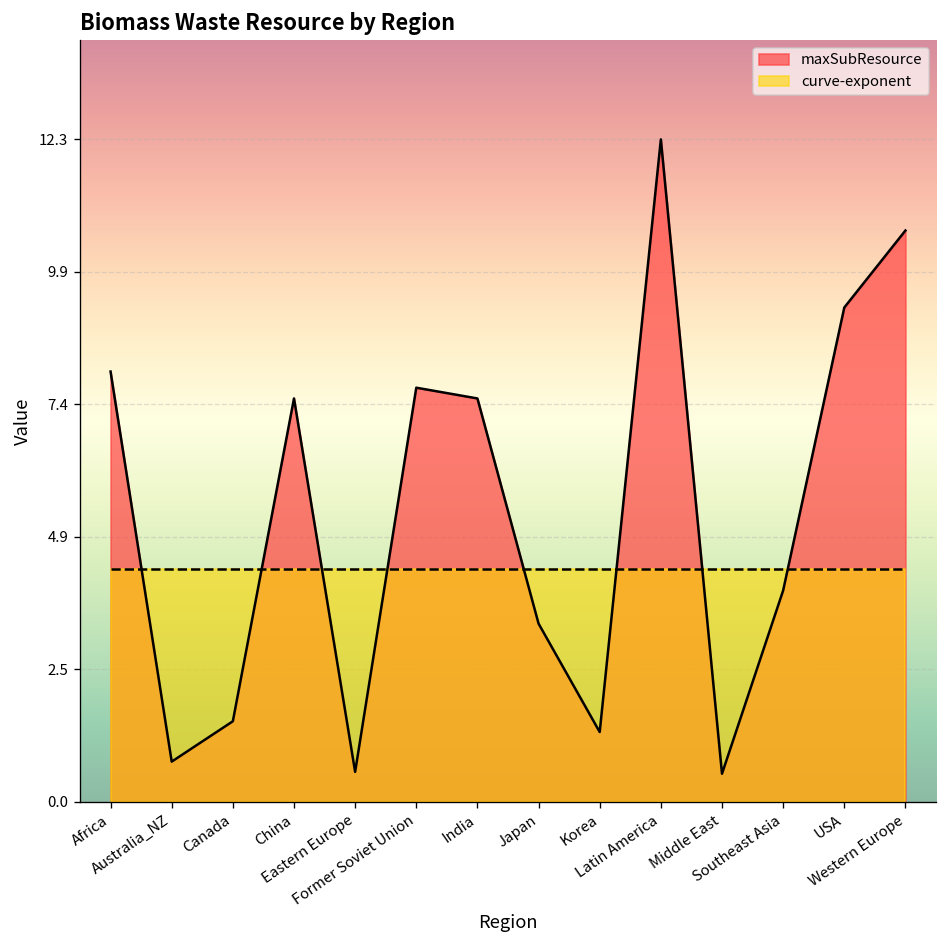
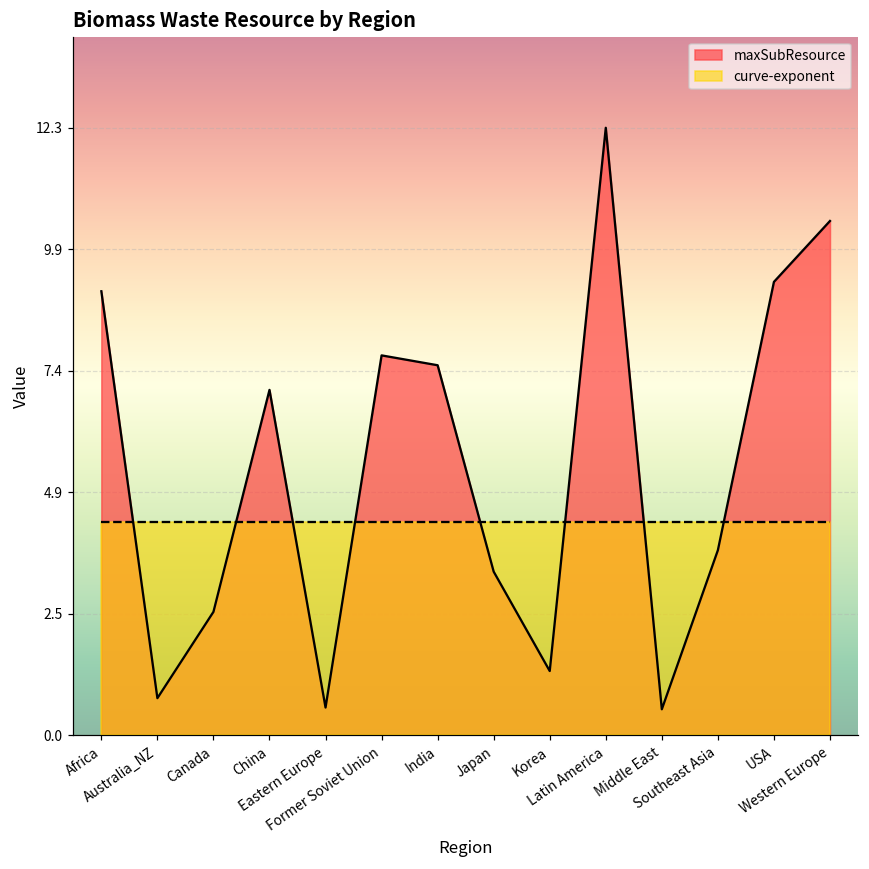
  {
    "maxSubResource": {
-     "Africa": 8,
+     "Africa": 9,
      "Australia_NZ": 0.8,
-     "Canada": 1.5,
-     "China": 7.5,
+     "Canada": 2.5,
+     "China": 7.0,
      "Eastern Europe": 0.6,
      "Former Soviet Union": 7.7,
      "India": 7.5,
      "Japan": 3.3,
      "Korea": 1.3,
      "Latin America": 12.3,
      "Middle East": 0.5,
-     "Southeast Asia": 3.9,
+     "Southeast Asia": 3.8,
      "USA": 9.2,
-     "Western Europe": 10.6
+     "Western Europe": 10.4
    },
    "curve-exponent": {
      "Africa": 4.3,
      "Australia_NZ": 4.3,
      "Canada": 4.3,
      "China": 4.3,
      "Eastern Europe": 4.3,
      "Former Soviet Union": 4.3,
      "India": 4.3,
      "Japan": 4.3,
      "Korea": 4.3,
      "Latin America": 4.3,
      "Middle East": 4.3,
      "Southeast Asia": 4.3,
      "USA": 4.3,
      "Western Europe": 4.3
    }
  }
